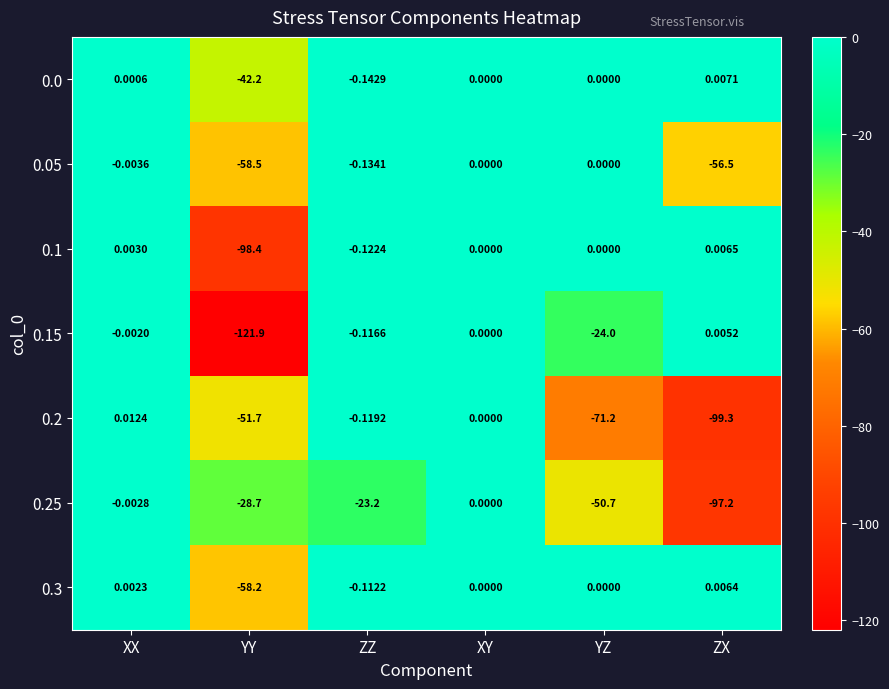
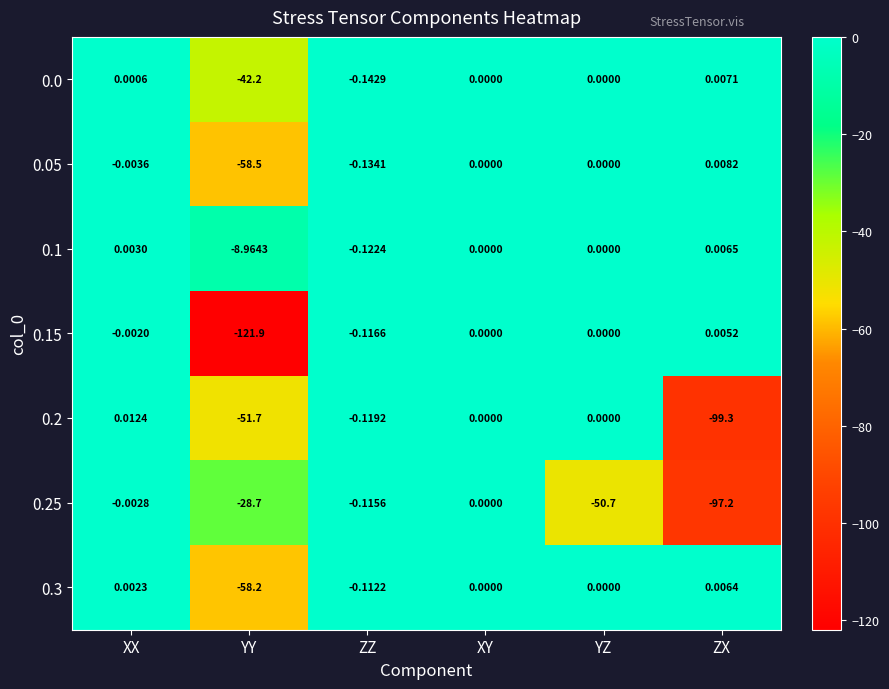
  {
    "0.0": {
      "XX": 0.0006,
      "YY": -42.2,
      "ZZ": -0.1429,
      "XY": 0.0000,
      "YZ": 0.0000,
      "ZX": 0.0071
    },
    "0.05": {
      "XX": -0.0036,
      "YY": -58.5,
      "ZZ": -0.1341,
      "XY": 0.0000,
      "YZ": 0.0000,
-     "ZX": -56.5
+     "ZX": 0.0082
    },
    "0.1": {
      "XX": 0.0030,
-     "YY": -98.4,
+     "YY": -8.9643,
      "ZZ": -0.1224,
      "XY": 0.0000,
      "YZ": 0.0000,
      "ZX": 0.0065
    },
    "0.15": {
      "XX": -0.0020,
      "YY": -121.9,
      "ZZ": -0.1166,
      "XY": 0.0000,
-     "YZ": -24.0,
+     "YZ": 0.0000,
      "ZX": 0.0052
    },
    "0.2": {
      "XX": 0.0124,
      "YY": -51.7,
      "ZZ": -0.1192,
      "XY": 0.0000,
-     "YZ": -71.2,
+     "YZ": 0.0000,
      "ZX": -99.3
    },
    "0.25": {
      "XX": -0.0028,
      "YY": -28.7,
-     "ZZ": -23.2,
+     "ZZ": -0.1156,
      "XY": 0.0000,
      "YZ": -50.7,
      "ZX": -97.2
    },
    "0.3": {
      "XX": 0.0023,
      "YY": -58.2,
      "ZZ": -0.1122,
      "XY": 0.0000,
      "YZ": 0.0000,
      "ZX": 0.0064
    }
  }
